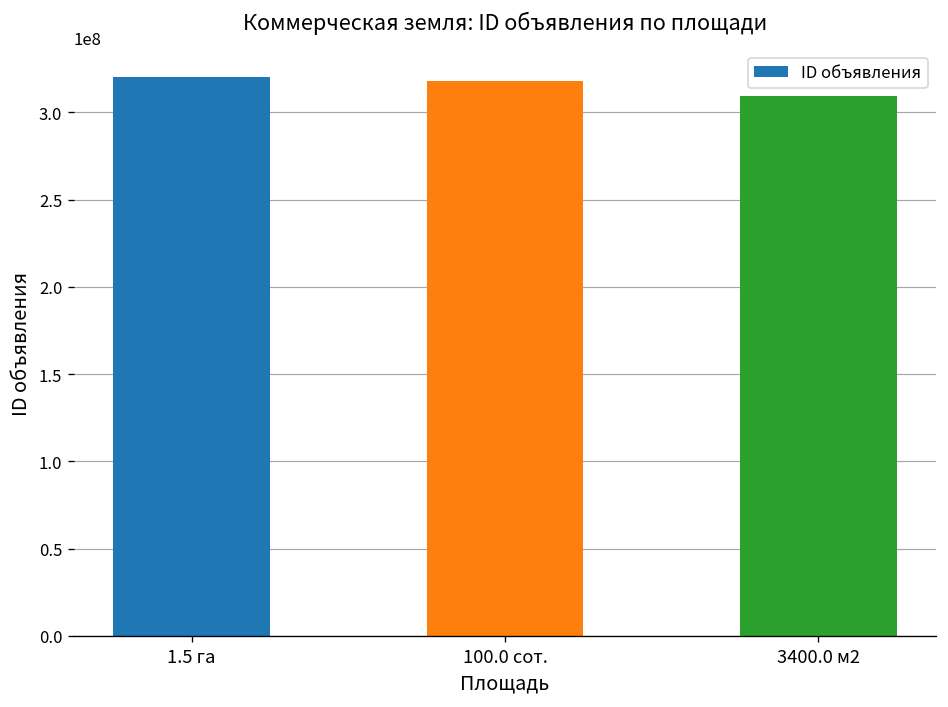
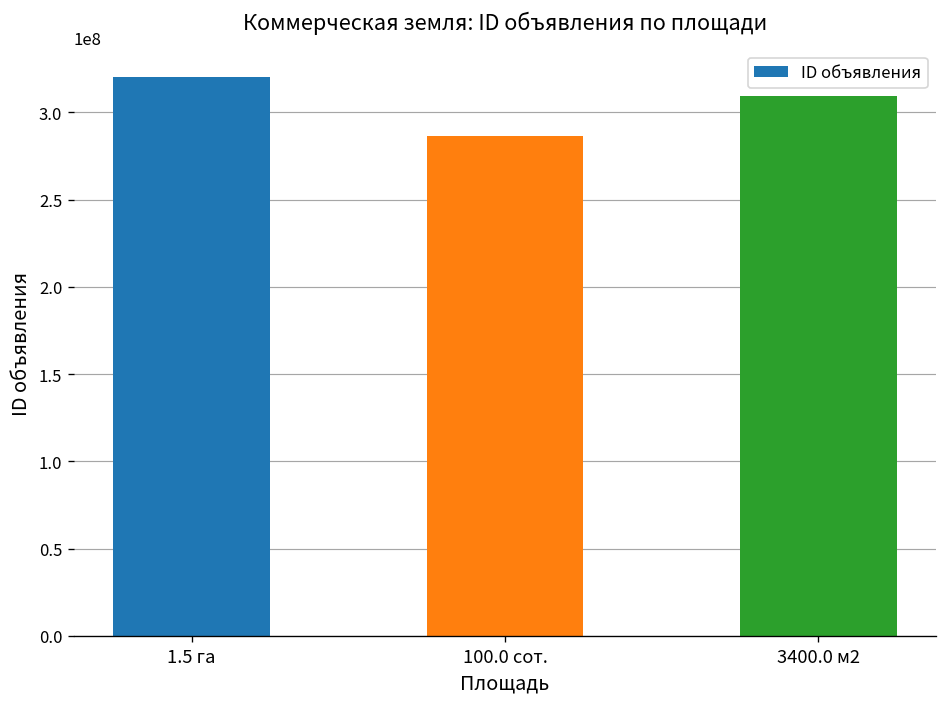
  {
    "1.5 га": 320000000,
-   "100.0 сот.": 318000000,
+   "100.0 сот.": 287000000,
    "3400.0 м2": 309000000
  }
